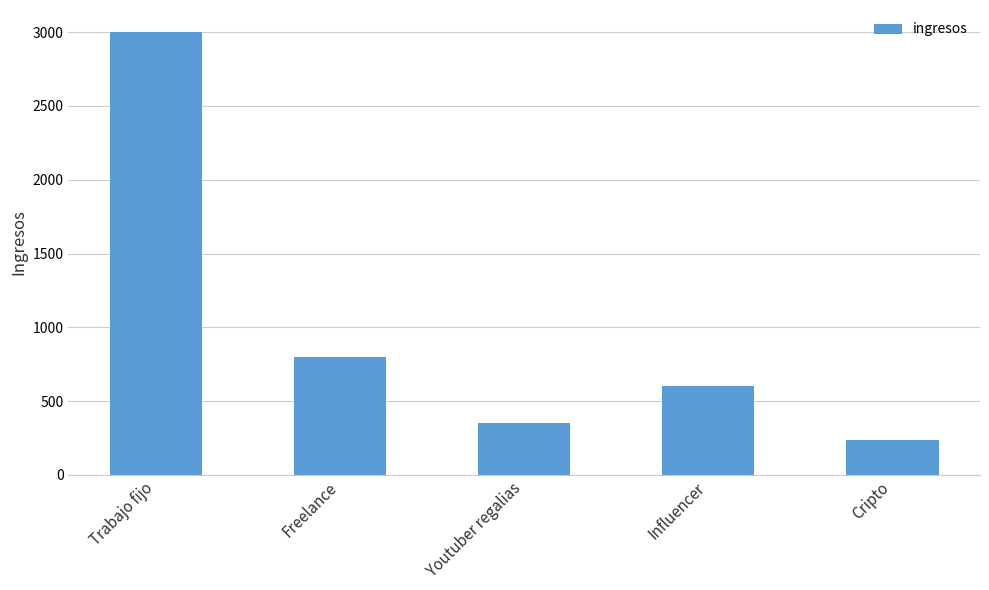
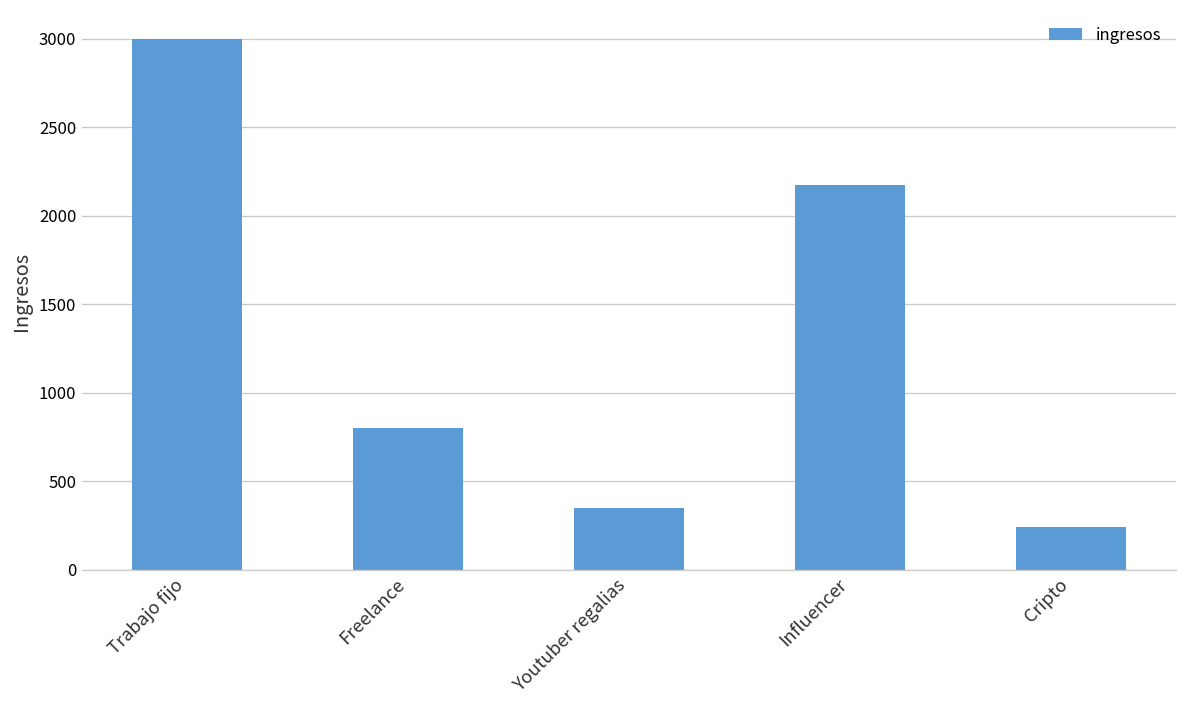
  {
    "Trabajo fijo": 3000,
    "Freelance": 800,
    "Youtuber regalias": 350,
-   "Influencer": 600,
+   "Influencer": 2170,
    "Cripto": 240
  }
